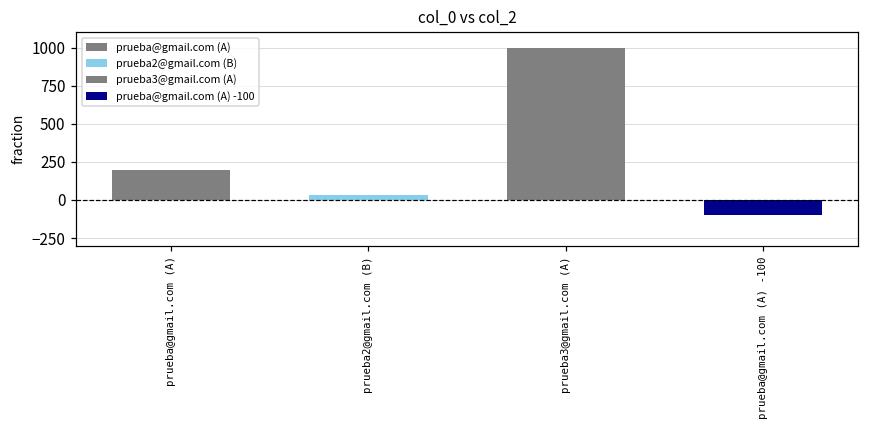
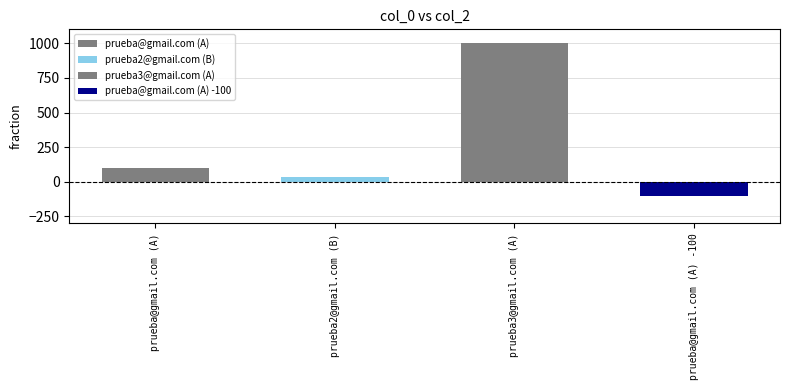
  {
-   "prueba@gmail.com (A)": 200,
+   "prueba@gmail.com (A)": 100,
    "prueba2@gmail.com (B)": 40,
    "prueba3@gmail.com (A)": 1000,
    "prueba@gmail.com (A) -100": -100
  }
